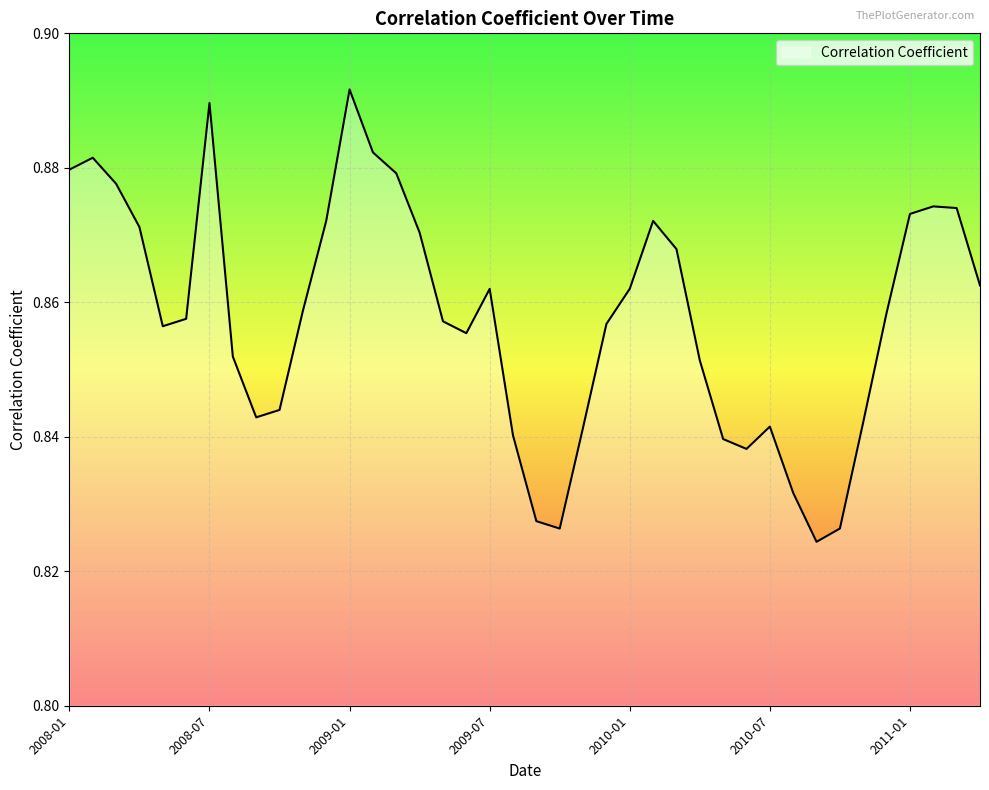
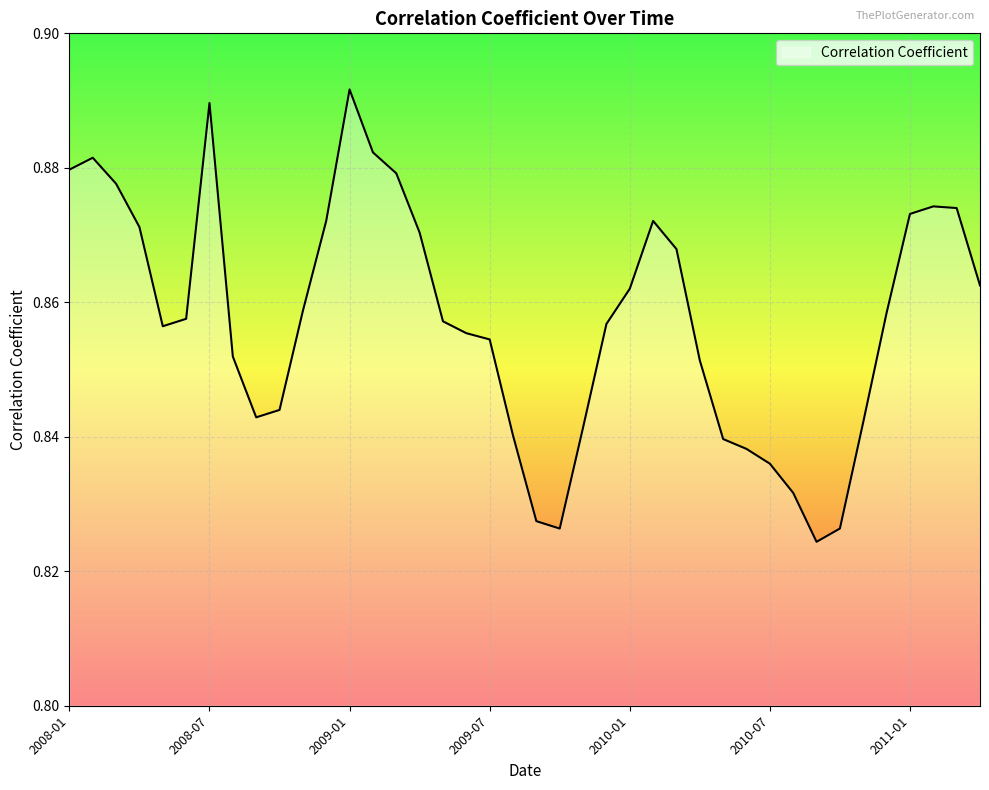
  {
    "2008-01": 0.880,
    "2008-07": 0.890,
    "2009-01": 0.892,
-   "2009-07": 0.862,
+   "2009-07": 0.854,
    "2010-01": 0.862,
-   "2010-07": 0.842,
+   "2010-07": 0.836,
    "2011-01": 0.873
  }
